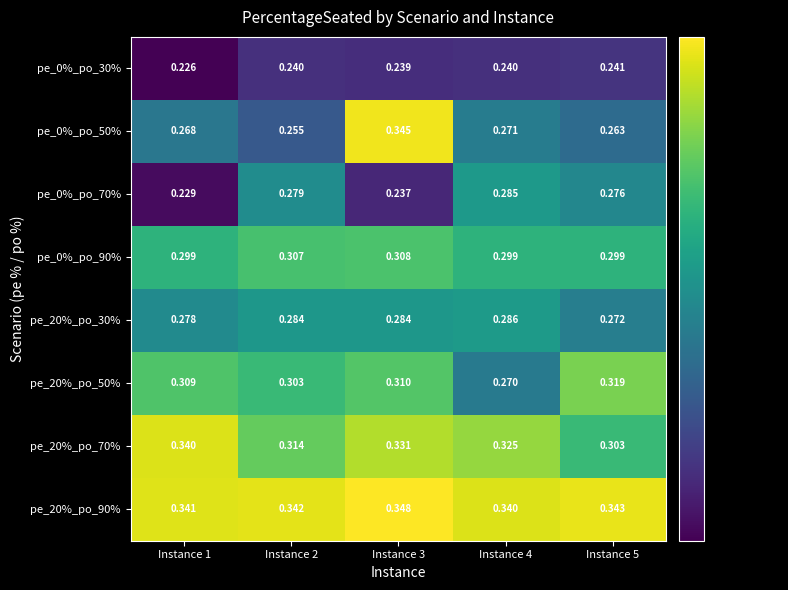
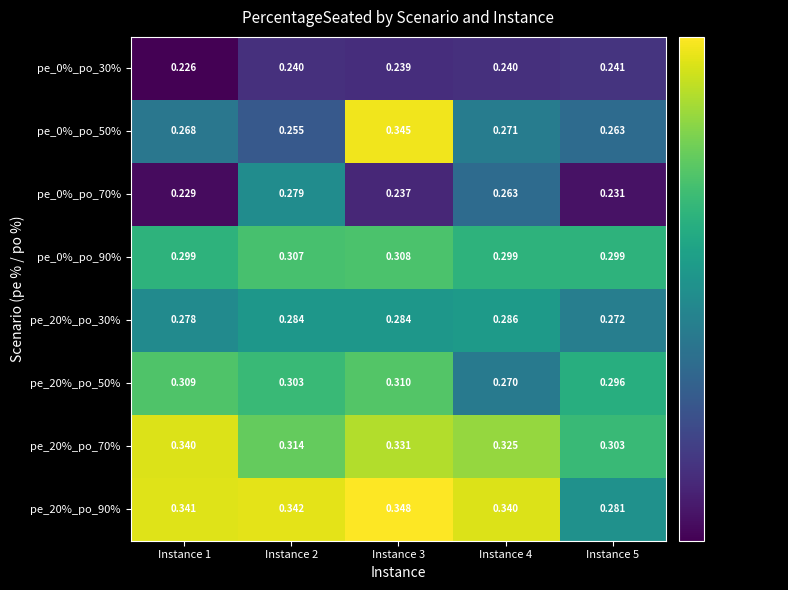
  {
    "pe_0%_po_30%": {
      "Instance 1": 0.226,
      "Instance 2": 0.240,
      "Instance 3": 0.239,
      "Instance 4": 0.240,
      "Instance 5": 0.241
    },
    "pe_0%_po_50%": {
      "Instance 1": 0.268,
      "Instance 2": 0.255,
      "Instance 3": 0.345,
      "Instance 4": 0.271,
      "Instance 5": 0.263
    },
    "pe_0%_po_70%": {
      "Instance 1": 0.229,
      "Instance 2": 0.279,
      "Instance 3": 0.237,
-     "Instance 4": 0.285,
-     "Instance 5": 0.276
+     "Instance 4": 0.263,
+     "Instance 5": 0.231
    },
    "pe_0%_po_90%": {
      "Instance 1": 0.299,
      "Instance 2": 0.307,
      "Instance 3": 0.308,
      "Instance 4": 0.299,
      "Instance 5": 0.299
    },
    "pe_20%_po_30%": {
      "Instance 1": 0.278,
      "Instance 2": 0.284,
      "Instance 3": 0.284,
      "Instance 4": 0.286,
      "Instance 5": 0.272
    },
    "pe_20%_po_50%": {
      "Instance 1": 0.309,
      "Instance 2": 0.303,
      "Instance 3": 0.310,
      "Instance 4": 0.270,
-     "Instance 5": 0.319
+     "Instance 5": 0.296
    },
    "pe_20%_po_70%": {
      "Instance 1": 0.340,
      "Instance 2": 0.314,
      "Instance 3": 0.331,
      "Instance 4": 0.325,
      "Instance 5": 0.303
    },
    "pe_20%_po_90%": {
      "Instance 1": 0.341,
      "Instance 2": 0.342,
      "Instance 3": 0.348,
      "Instance 4": 0.340,
-     "Instance 5": 0.343
+     "Instance 5": 0.281
    }
  }
